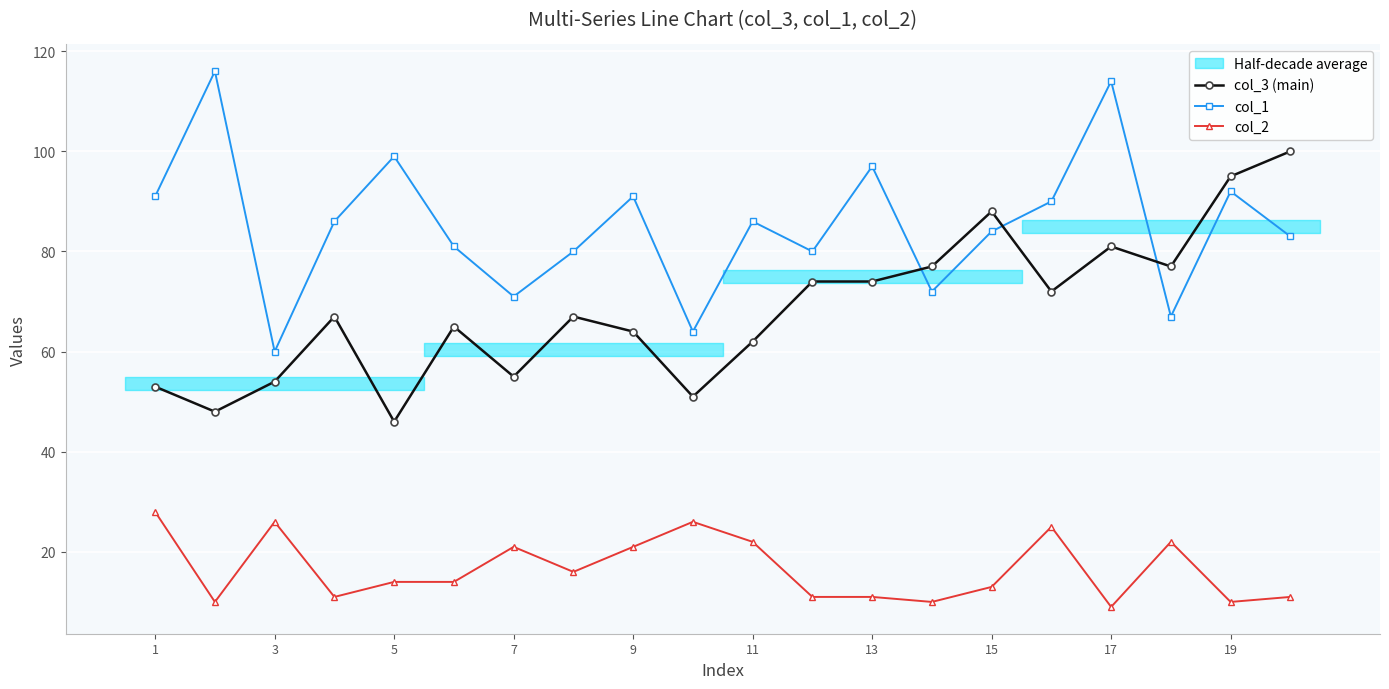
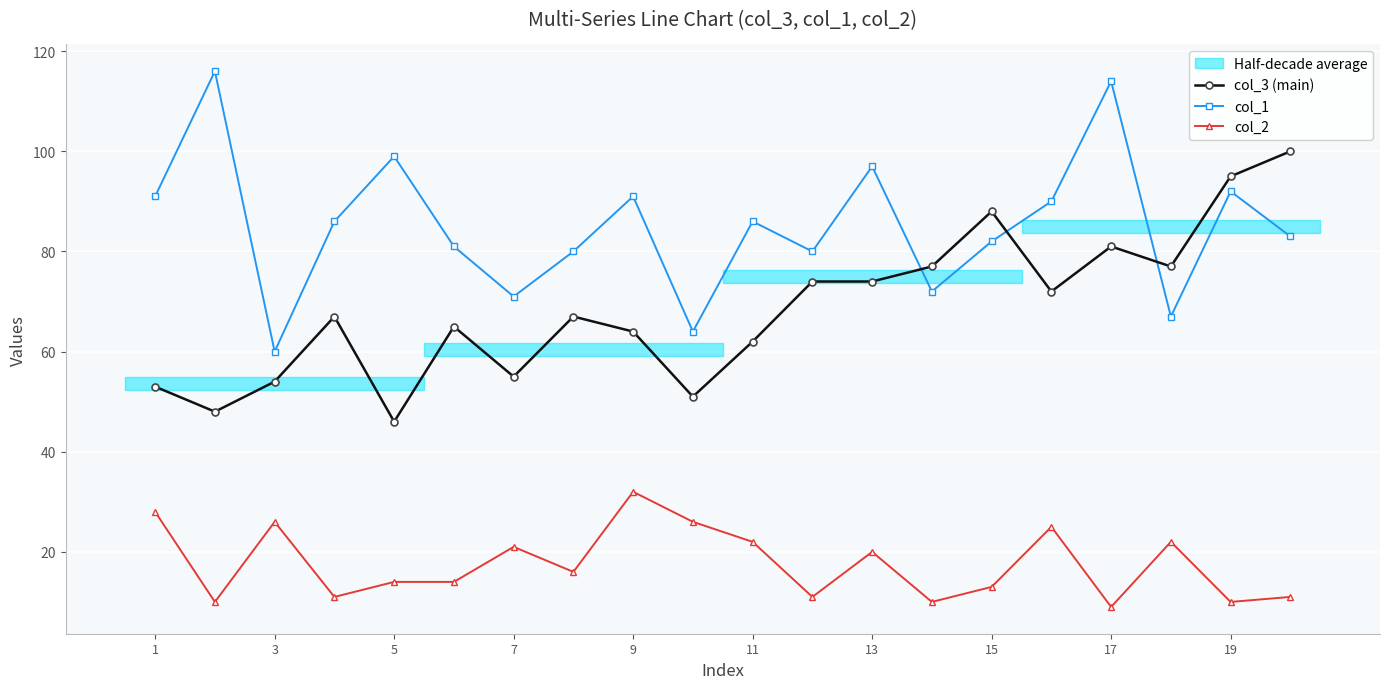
  {
    "col_3 (main)": {
      "1": 53,
      "3": 54,
      "5": 46,
      "7": 55,
      "9": 64,
      "11": 62,
      "13": 74,
      "15": 88,
      "17": 81,
      "19": 95
    },
    "col_1": {
      "1": 91,
      "3": 60,
      "5": 99,
      "7": 71,
      "9": 91,
      "11": 86,
      "13": 97,
-     "15": 84,
+     "15": 82,
      "17": 114,
      "19": 92
    },
    "col_2": {
      "1": 28,
      "3": 26,
      "5": 14,
      "7": 21,
-     "9": 21,
+     "9": 32,
      "11": 22,
-     "13": 11,
+     "13": 20,
      "15": 13,
      "17": 9,
      "19": 10
    }
  }
